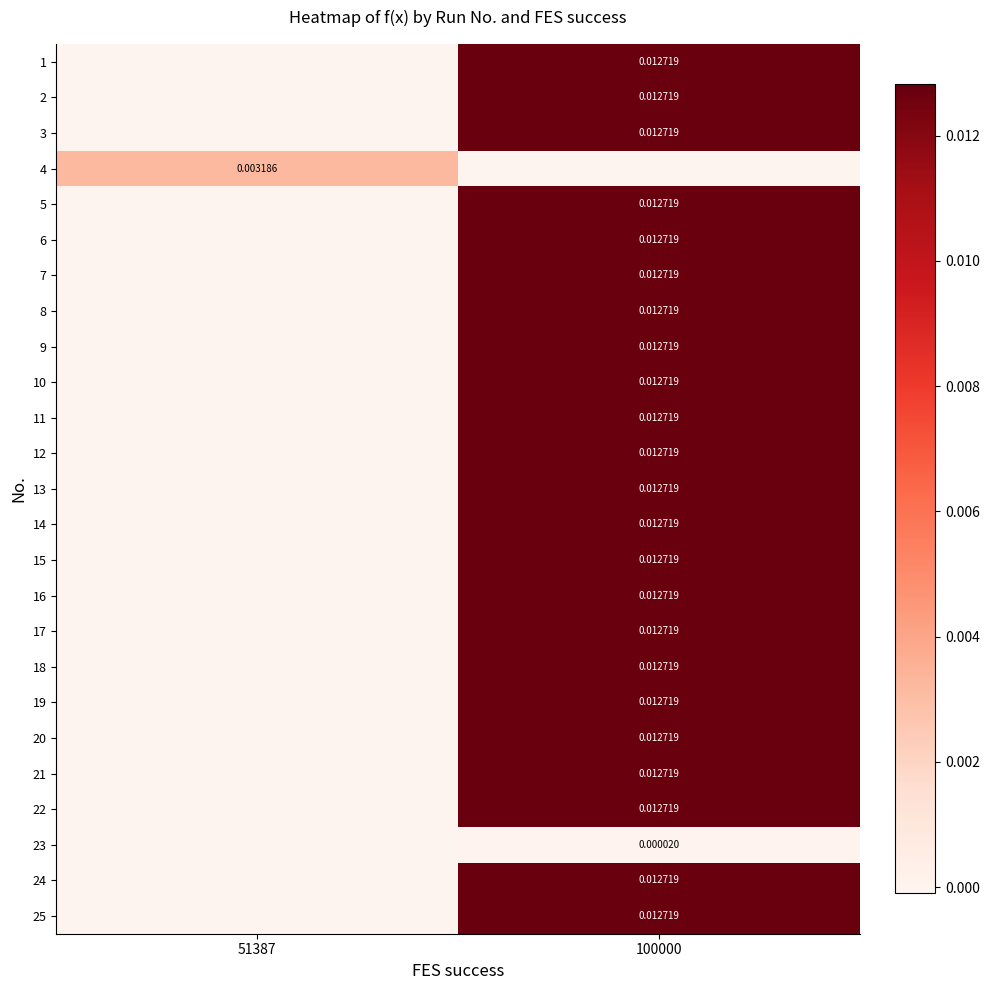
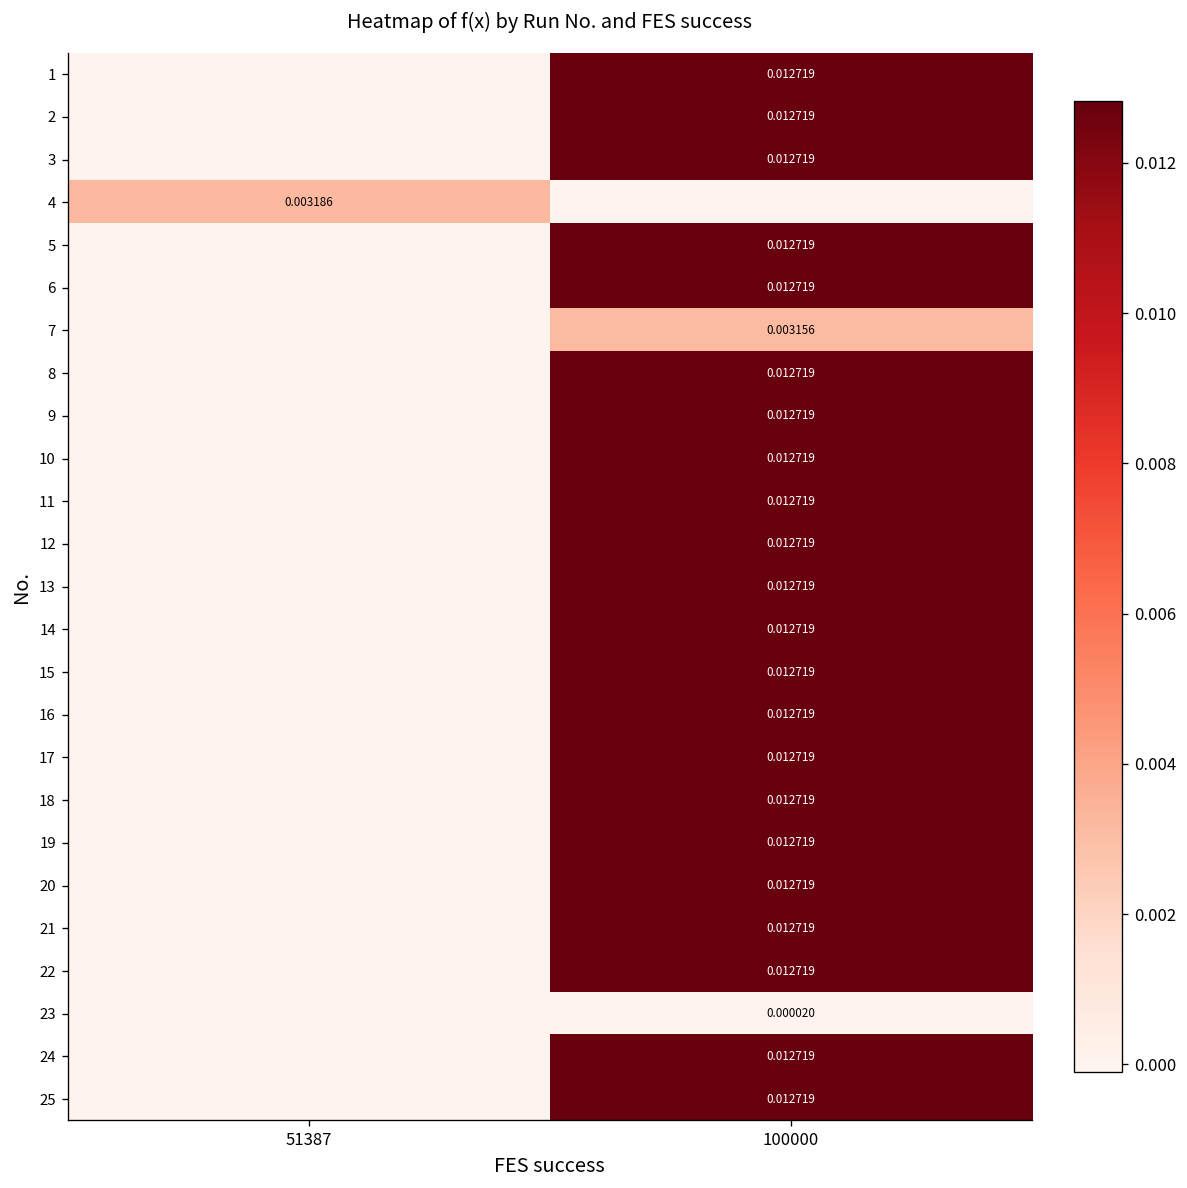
  {
    "1": {
      "100000": 0.012719
    },
    "2": {
      "100000": 0.012719
    },
    "3": {
      "100000": 0.012719
    },
    "4": {
      "51387": 0.003186
    },
    "5": {
      "100000": 0.012719
    },
    "6": {
      "100000": 0.012719
    },
    "7": {
-     "100000": 0.012719
+     "100000": 0.003156
    },
    "8": {
      "100000": 0.012719
    },
    "9": {
      "100000": 0.012719
    },
    "10": {
      "100000": 0.012719
    },
    "11": {
      "100000": 0.012719
    },
    "12": {
      "100000": 0.012719
    },
    "13": {
      "100000": 0.012719
    },
    "14": {
      "100000": 0.012719
    },
    "15": {
      "100000": 0.012719
    },
    "16": {
      "100000": 0.012719
    },
    "17": {
      "100000": 0.012719
    },
    "18": {
      "100000": 0.012719
    },
    "19": {
      "100000": 0.012719
    },
    "20": {
      "100000": 0.012719
    },
    "21": {
      "100000": 0.012719
    },
    "22": {
      "100000": 0.012719
    },
    "23": {
      "100000": 0.000020
    },
    "24": {
      "100000": 0.012719
    },
    "25": {
      "100000": 0.012719
    }
  }
